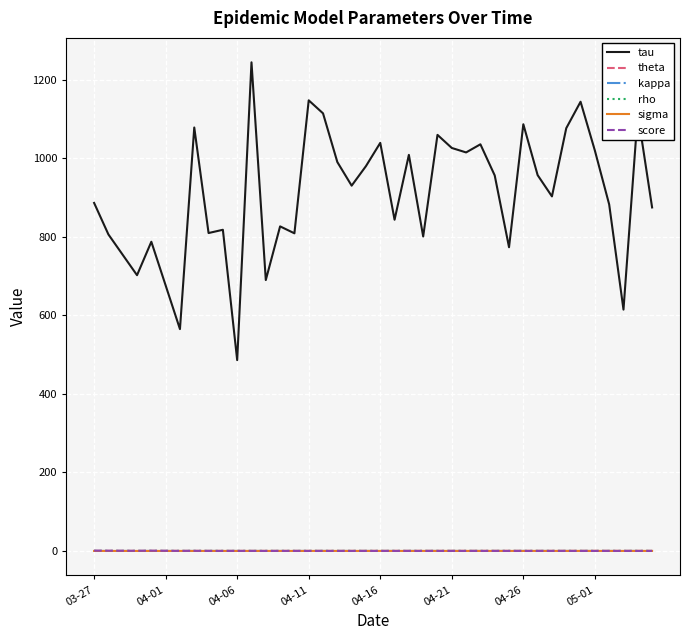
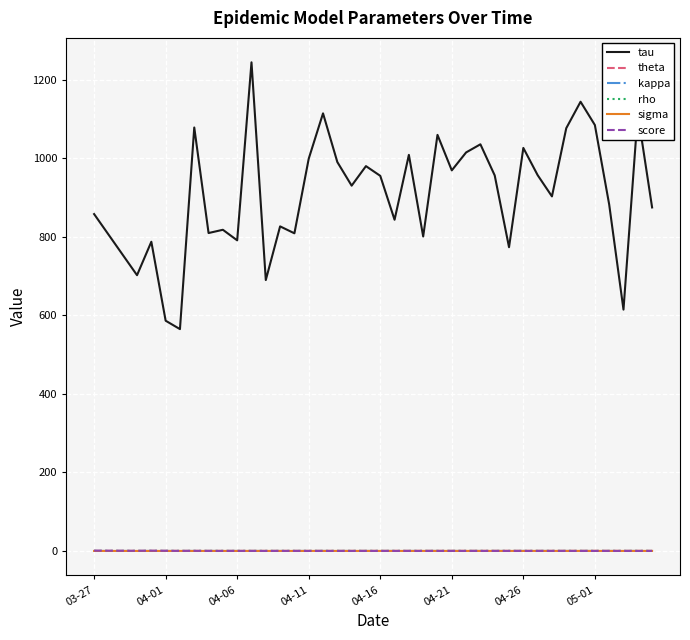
  {
    "tau": {
-     "03-27": 890,
-     "04-01": 680,
-     "04-06": 490,
-     "04-11": 1150,
-     "04-16": 1040,
-     "04-21": 1030,
-     "04-26": 1090,
-     "05-01": 1020
+     "03-27": 860,
+     "04-01": 590,
+     "04-06": 790,
+     "04-11": 1000,
+     "04-16": 960,
+     "04-21": 970,
+     "04-26": 1030,
+     "05-01": 1080
    },
    "score": {
      "03-27": 0,
      "04-01": 0,
      "04-06": 0,
      "04-11": 0,
      "04-16": 0,
      "04-21": 0,
      "04-26": 0,
      "05-01": 0
    }
  }
